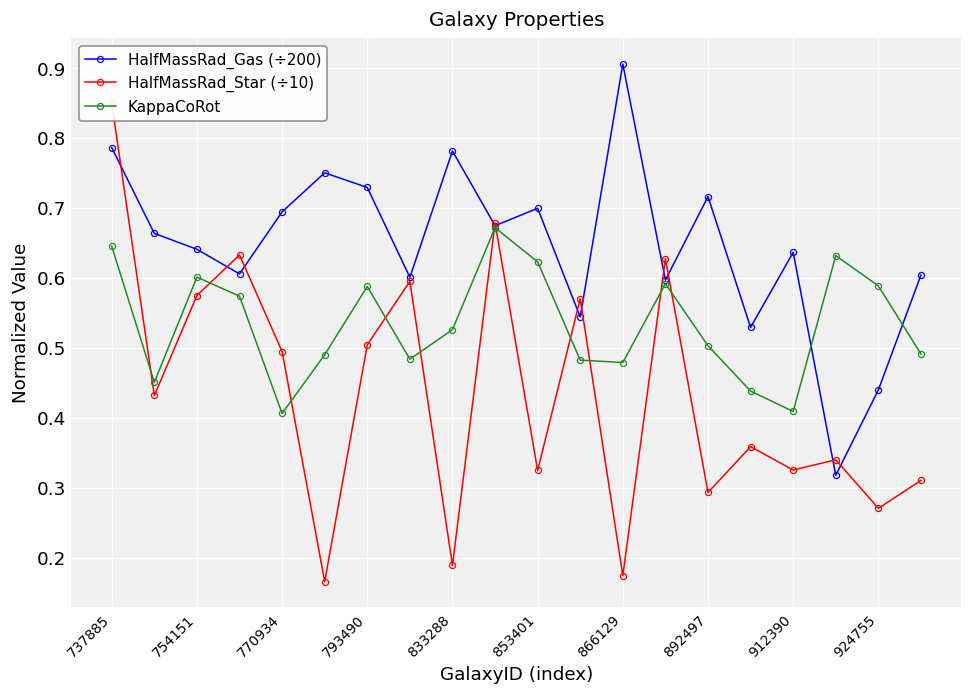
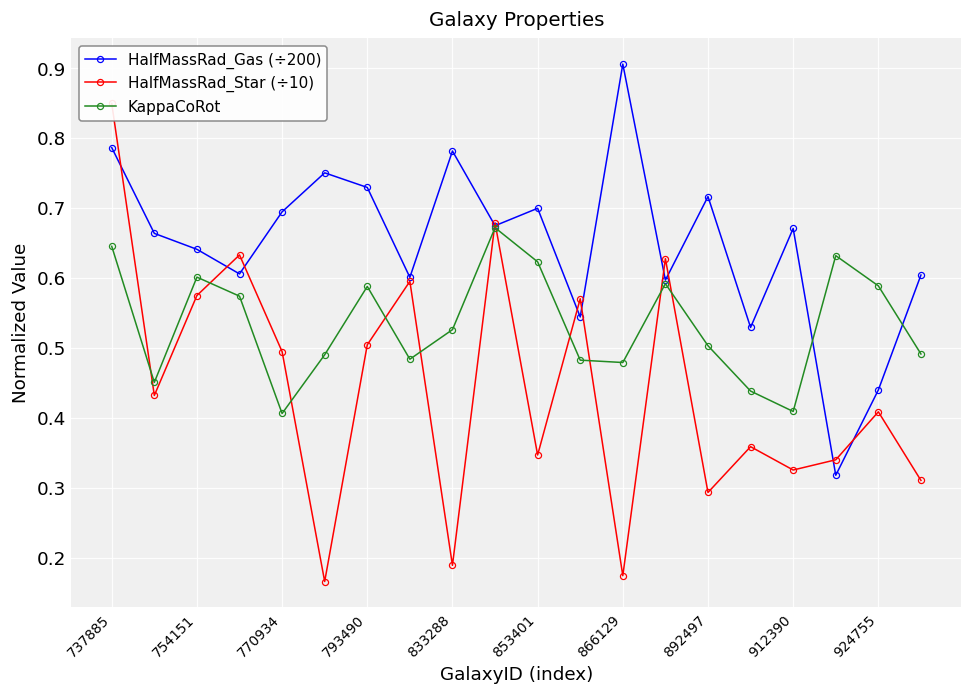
  {
    "HalfMassRad_Gas (÷200)": {
      "737885": 0.79,
      "754151": 0.64,
      "770934": 0.69,
      "793490": 0.73,
      "833288": 0.78,
      "853401": 0.70,
      "866129": 0.91,
      "892497": 0.72,
-     "912390": 0.64,
+     "912390": 0.67,
      "924755": 0.44
    },
    "HalfMassRad_Star (÷10)": {
      "754151": 0.58,
      "770934": 0.49,
      "793490": 0.50,
      "833288": 0.19,
-     "853401": 0.32,
+     "853401": 0.35,
      "866129": 0.17,
      "892497": 0.29,
      "912390": 0.33,
-     "924755": 0.27
+     "924755": 0.41
    },
    "KappaCoRot": {
      "737885": 0.65,
      "754151": 0.60,
      "770934": 0.41,
      "793490": 0.59,
      "833288": 0.53,
      "853401": 0.62,
      "866129": 0.48,
      "892497": 0.50,
      "912390": 0.41,
      "924755": 0.59
    }
  }
